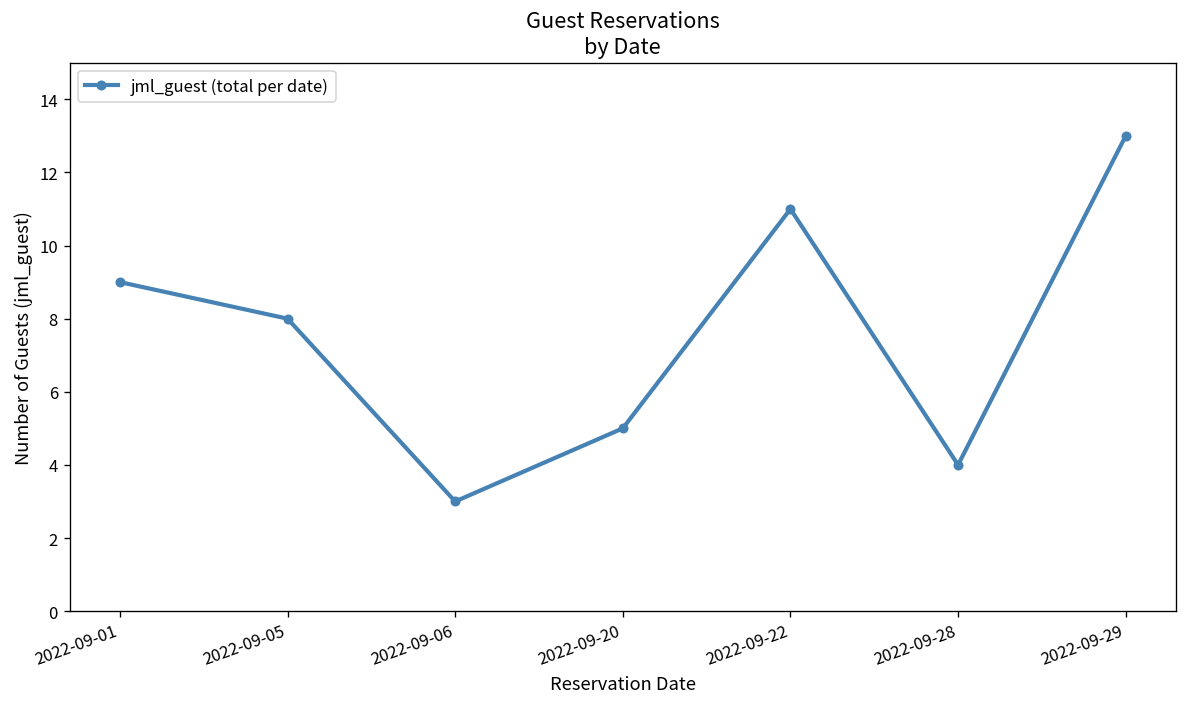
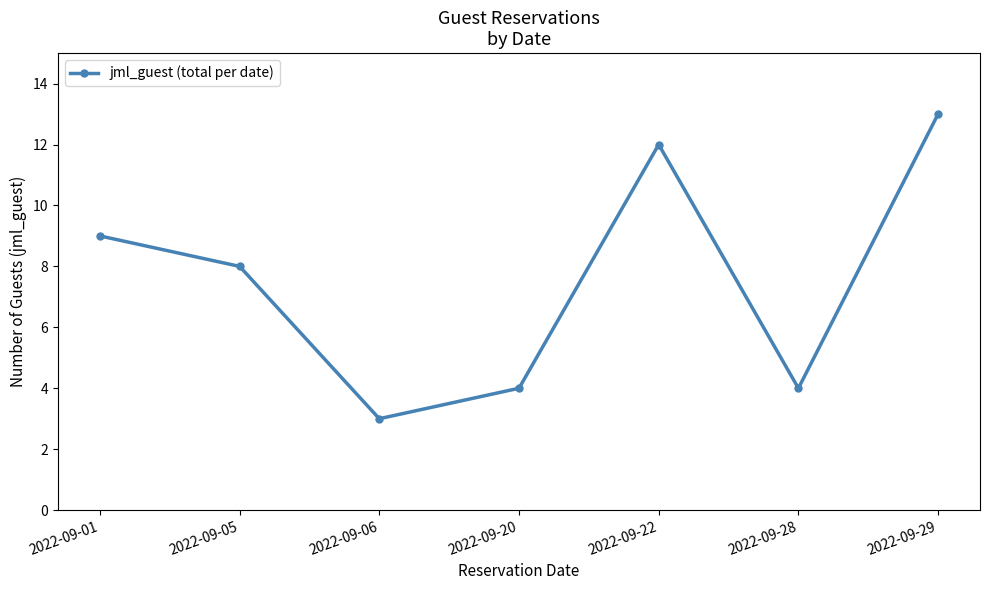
  {
    "2022-09-01": 9,
    "2022-09-05": 8,
    "2022-09-06": 3,
-   "2022-09-20": 5,
-   "2022-09-22": 11,
+   "2022-09-20": 4,
+   "2022-09-22": 12,
    "2022-09-28": 4,
    "2022-09-29": 13
  }
